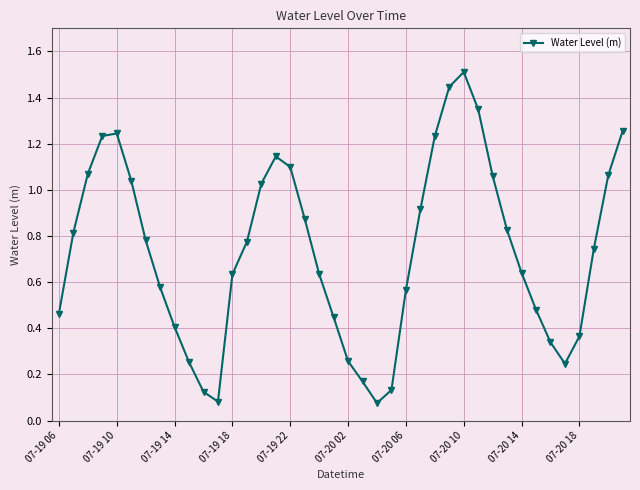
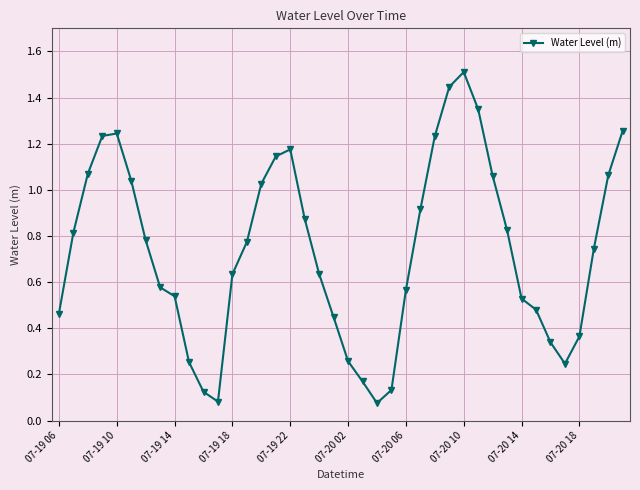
  {
    "07-19 06": 0.46,
    "07-19 10": 1.24,
-   "07-19 14": 0.41,
+   "07-19 14": 0.54,
    "07-19 18": 0.63,
-   "07-19 22": 1.10,
+   "07-19 22": 1.18,
    "07-20 02": 0.26,
    "07-20 06": 0.57,
    "07-20 10": 1.51,
-   "07-20 14": 0.64,
+   "07-20 14": 0.53,
    "07-20 18": 0.36
  }
